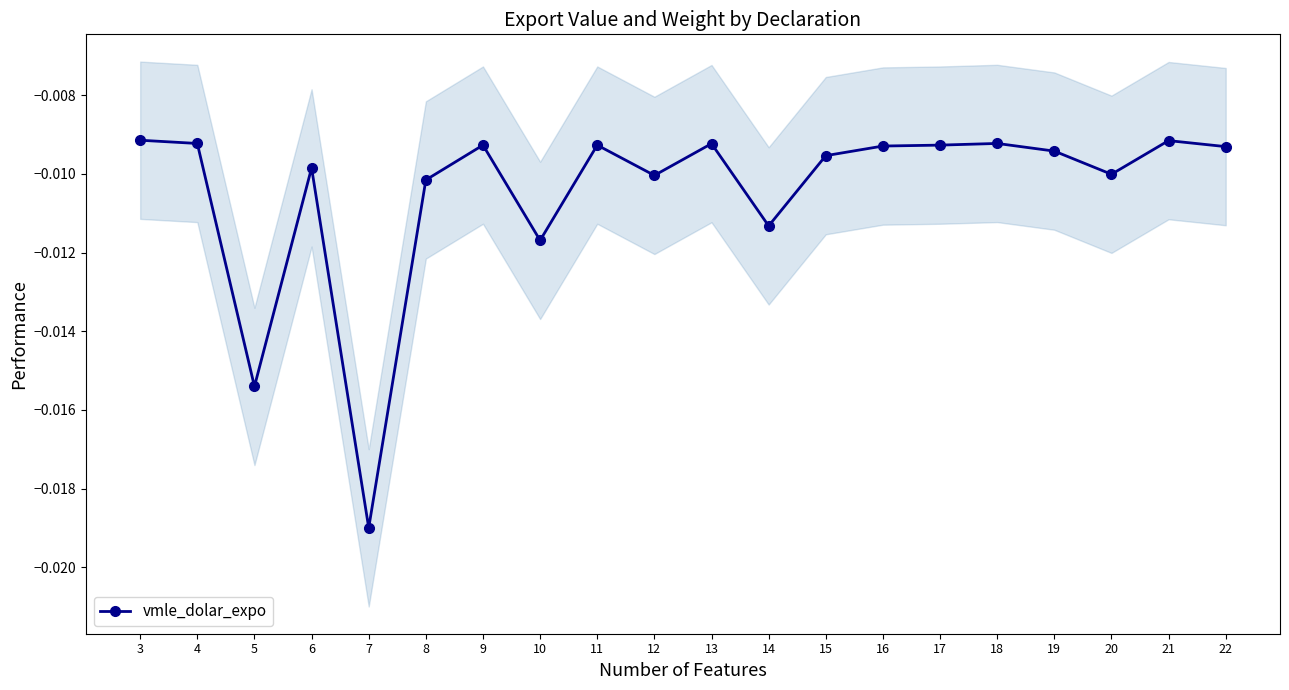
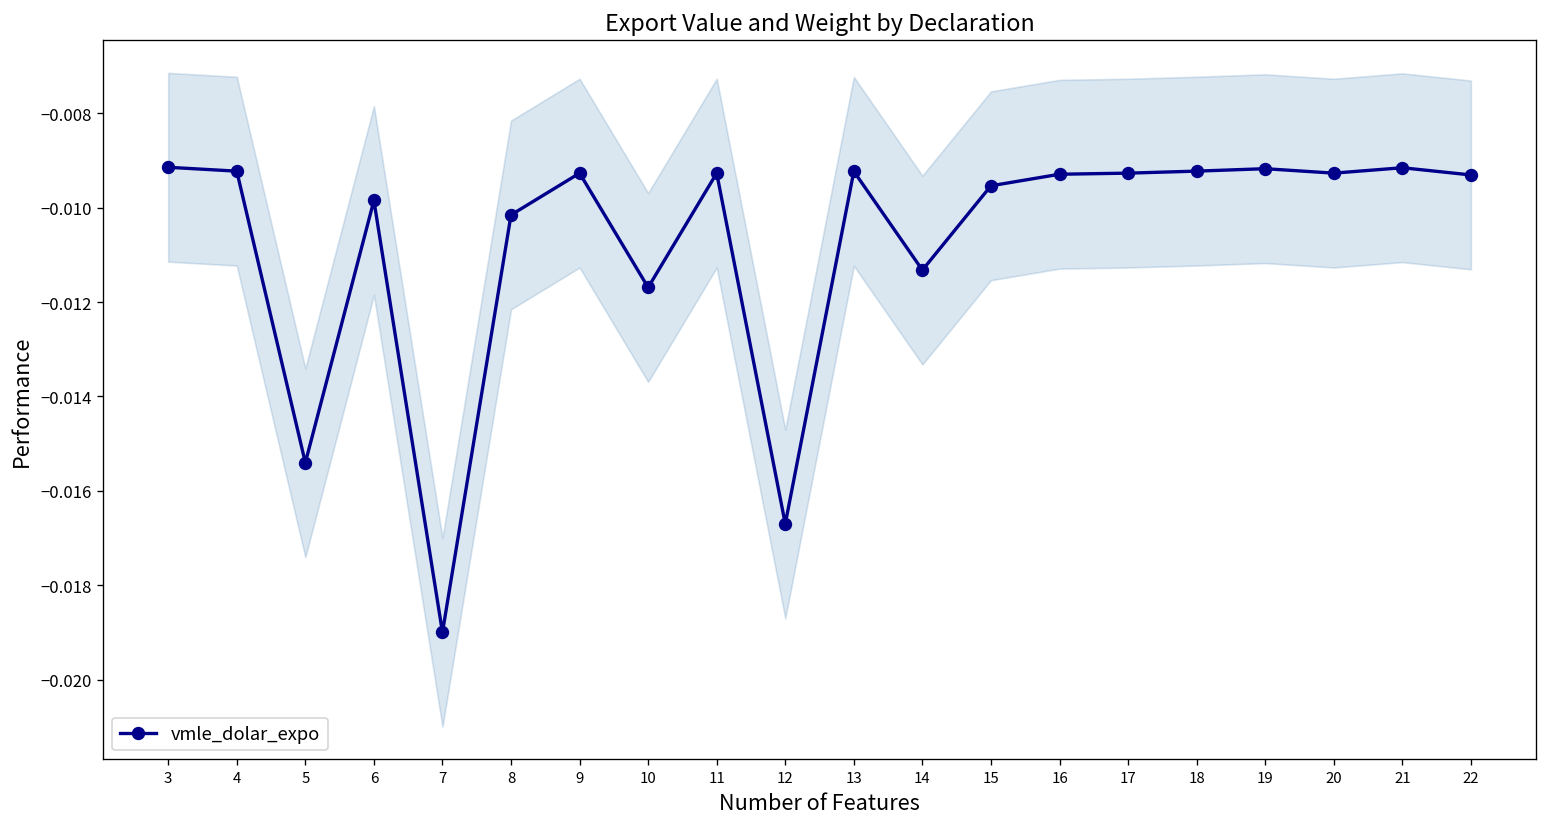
  {
    "vmle_dolar_expo": {
      "3": -0.0091,
      "4": -0.0092,
      "5": -0.0154,
      "6": -0.0098,
      "7": -0.0190,
      "8": -0.0102,
      "9": -0.0093,
      "10": -0.0117,
      "11": -0.0093,
-     "12": -0.0100,
+     "12": -0.0167,
      "13": -0.0092,
      "14": -0.0113,
      "15": -0.0095,
      "16": -0.0093,
      "17": -0.0093,
      "18": -0.0092,
-     "19": -0.0094,
-     "20": -0.0100,
+     "19": -0.0092,
+     "20": -0.0093,
      "21": -0.0092,
      "22": -0.0093
    }
  }
